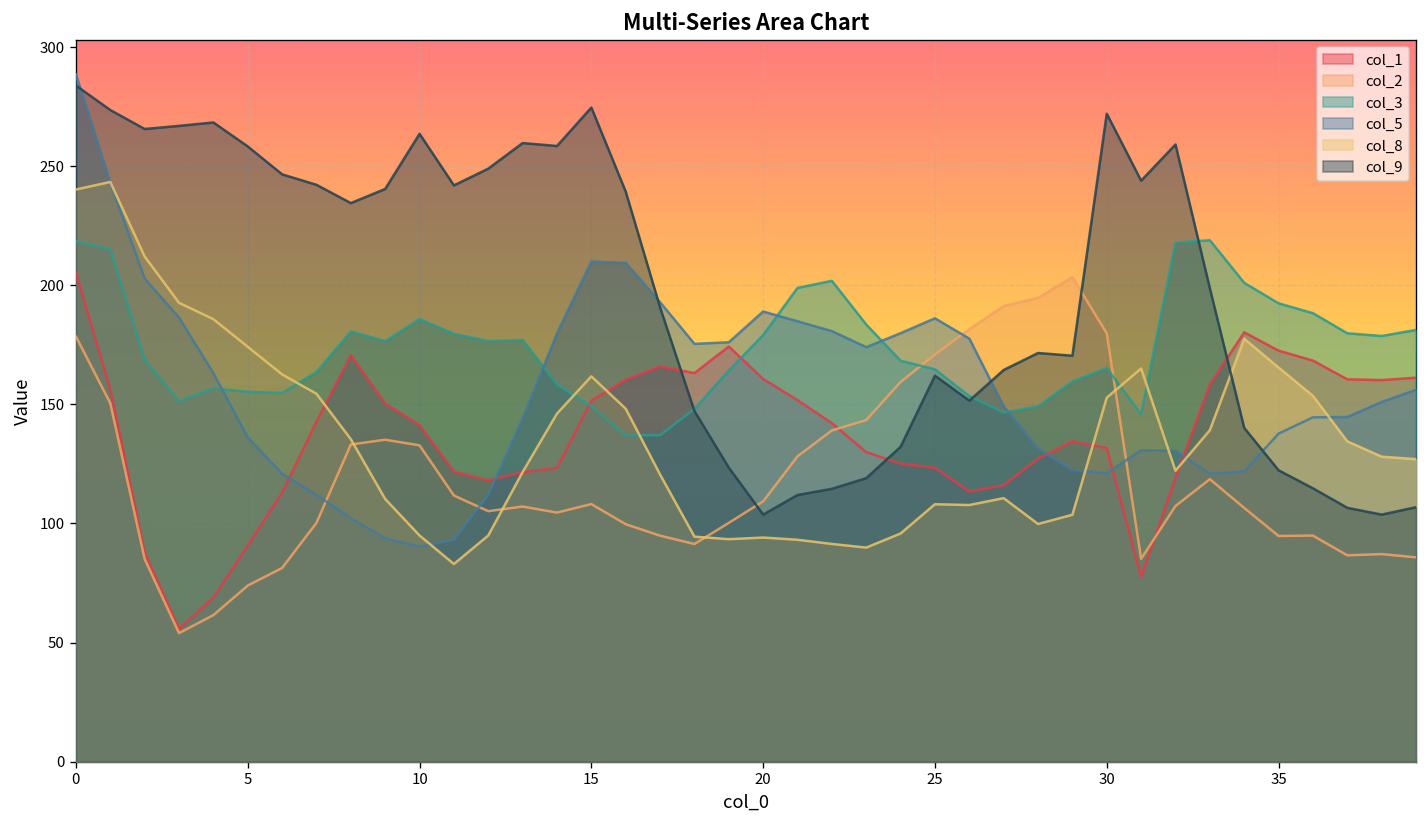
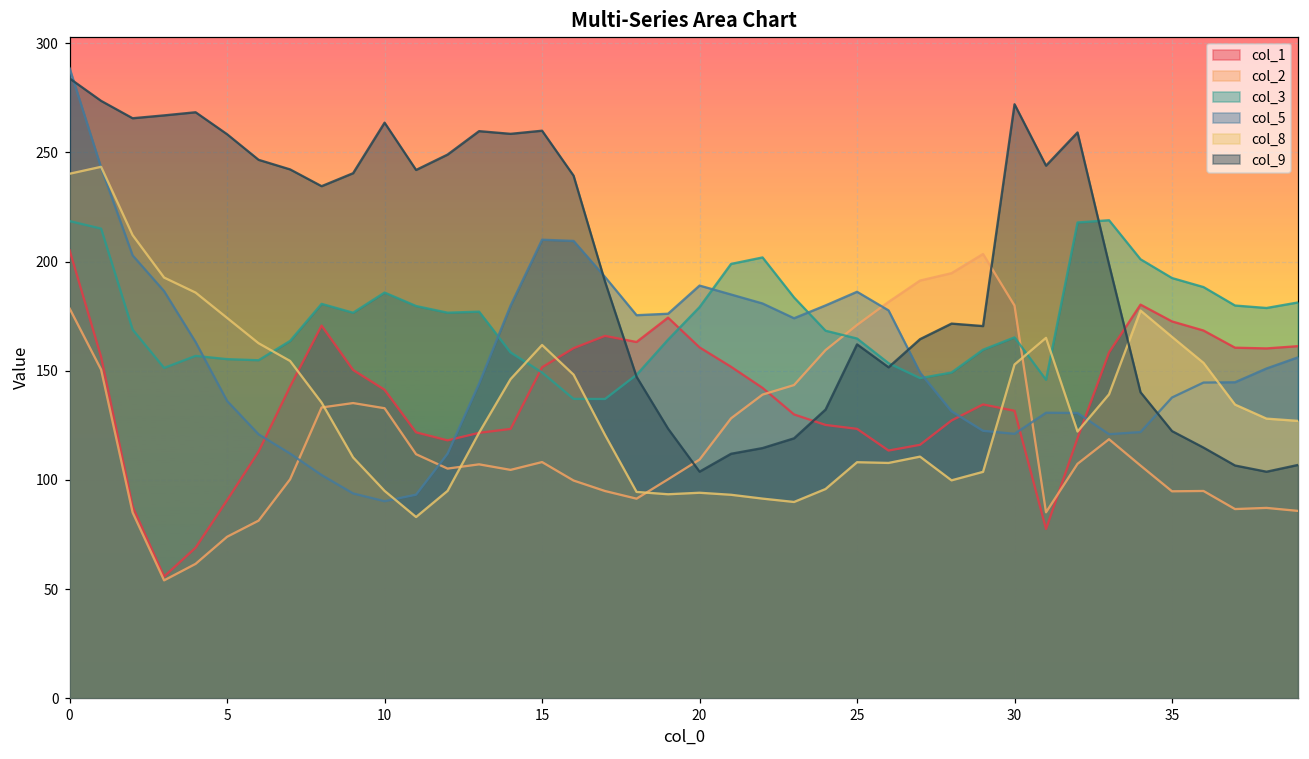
  {
    "col_1": {
      "0": 205,
      "5": 91,
      "10": 141,
      "15": 152,
      "20": 161,
      "25": 123,
      "30": 132,
      "35": 173
    },
    "col_9": {
      "0": 284,
      "5": 258,
      "10": 264,
-     "15": 275,
+     "15": 260,
      "20": 104,
      "25": 162,
      "30": 272,
      "35": 122
    }
  }
